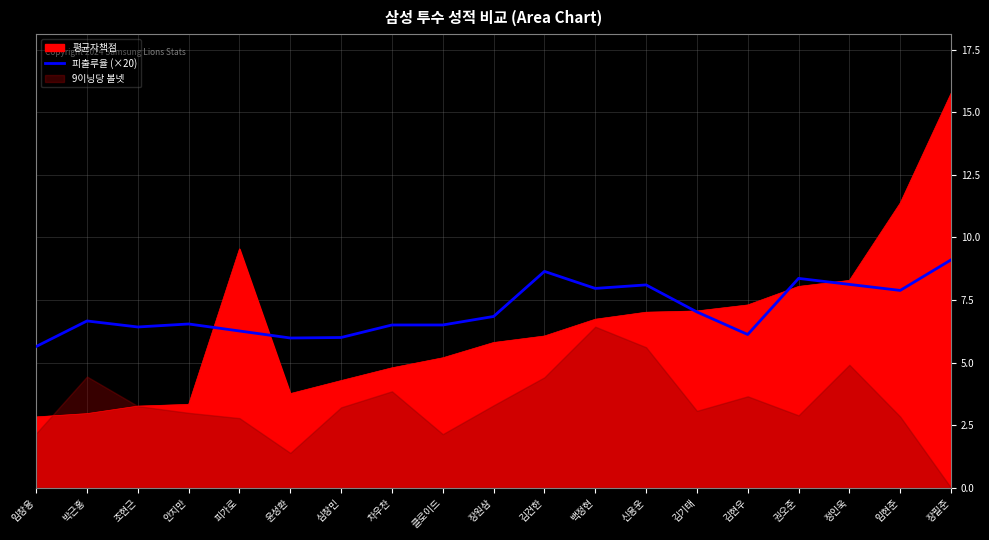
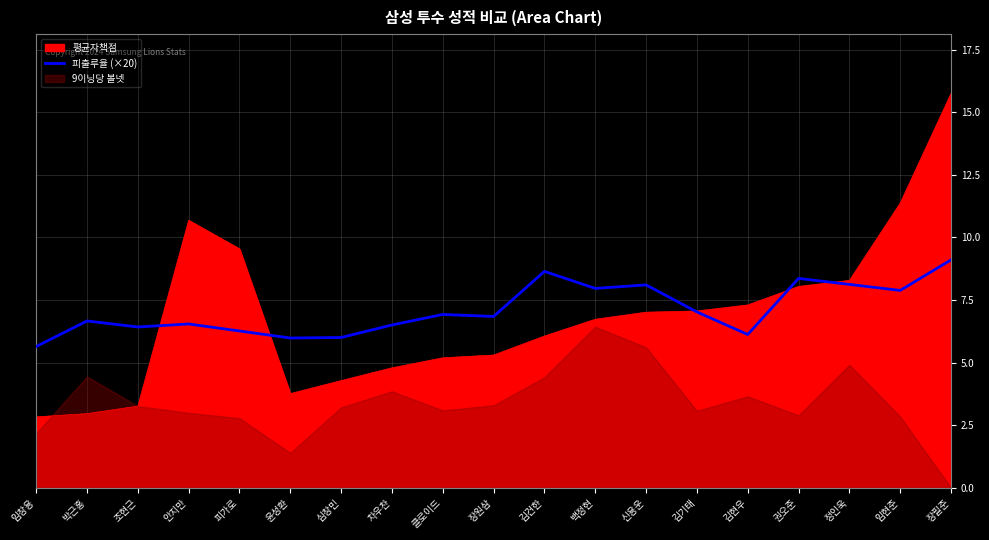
  {
    "평균자책점": {
      "임창용": 2.8,
      "박근홍": 3.0,
-     "안지만": 3.3,
+     "안지만": 10.7,
      "피가로": 9.5,
      "윤성환": 3.8,
      "심창민": 4.3,
      "차우찬": 4.8,
      "클로이드": 5.2,
-     "장원삼": 5.8,
+     "장원삼": 5.3,
      "김건한": 6.1,
      "백정현": 6.7,
      "신용운": 7.0,
      "김현우": 7.3,
      "권오준": 8.0,
      "정인욱": 8.3,
      "임현준": 11.4,
      "장필준": 15.8
    },
    "피출루율 (×20)": {
      "임창용": 5.6,
      "박근홍": 6.7,
      "조현근": 6.4,
      "안지만": 6.5,
      "피가로": 6.3,
      "윤성환": 6.0,
      "심창민": 6.0,
      "차우찬": 6.5,
-     "클로이드": 6.5,
+     "클로이드": 6.9,
      "장원삼": 6.8,
      "김건한": 8.6,
      "백정현": 8.0,
      "신용운": 8.1,
      "김현우": 6.1,
      "권오준": 8.4,
      "정인욱": 8.1,
      "임현준": 7.9,
      "장필준": 9.1
    },
    "9이닝당 볼넷": {
      "임창용": 2.2,
      "박근홍": 4.4,
      "안지만": 3.0,
      "피가로": 2.8,
      "윤성환": 1.4,
      "심창민": 3.2,
      "차우찬": 3.9,
-     "클로이드": 2.1,
+     "클로이드": 3.1,
      "장원삼": 3.3,
      "김건한": 4.4,
      "백정현": 6.4,
      "신용운": 5.6,
      "김기태": 3.1,
      "김현우": 3.7,
      "권오준": 2.9,
      "정인욱": 4.9,
      "임현준": 2.8,
      "장필준": 0.0
    }
  }
